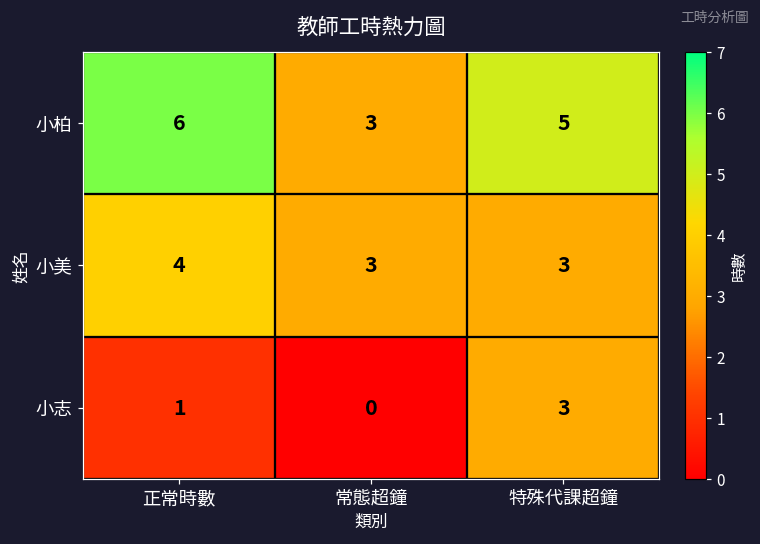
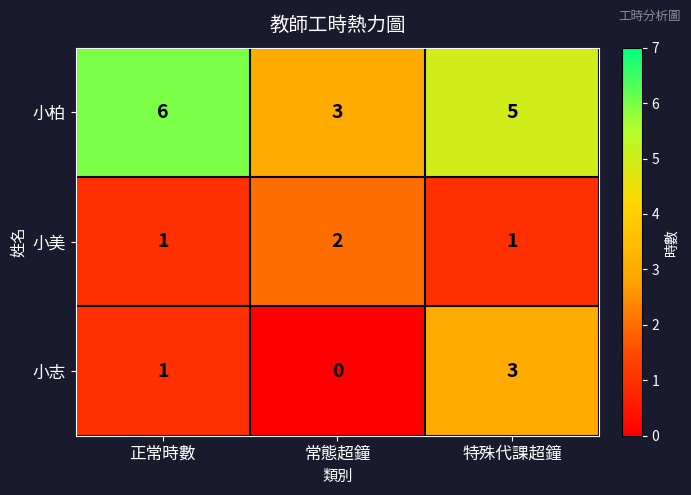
  {
    "小柏": {
      "正常時數": 6,
      "常態超鐘": 3,
      "特殊代課超鐘": 5
    },
    "小美": {
-     "正常時數": 4,
-     "常態超鐘": 3,
-     "特殊代課超鐘": 3
+     "正常時數": 1,
+     "常態超鐘": 2,
+     "特殊代課超鐘": 1
    },
    "小志": {
      "正常時數": 1,
      "常態超鐘": 0,
      "特殊代課超鐘": 3
    }
  }
